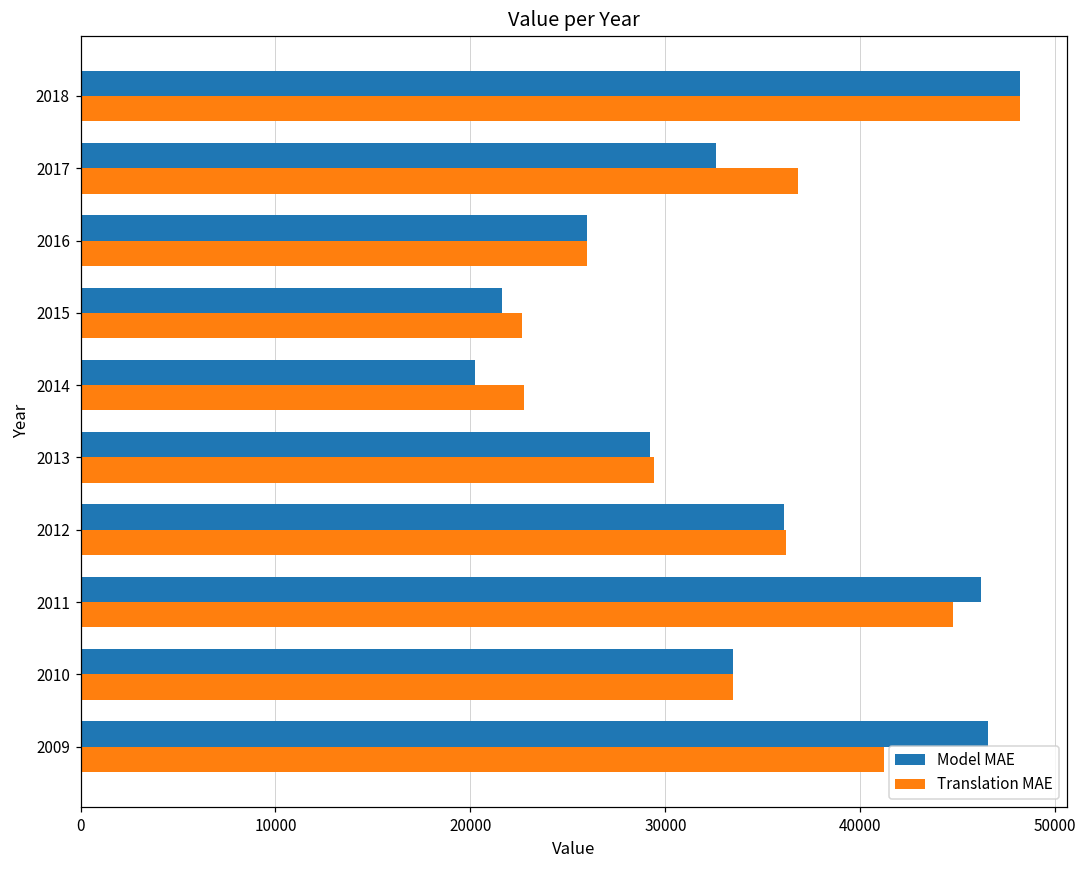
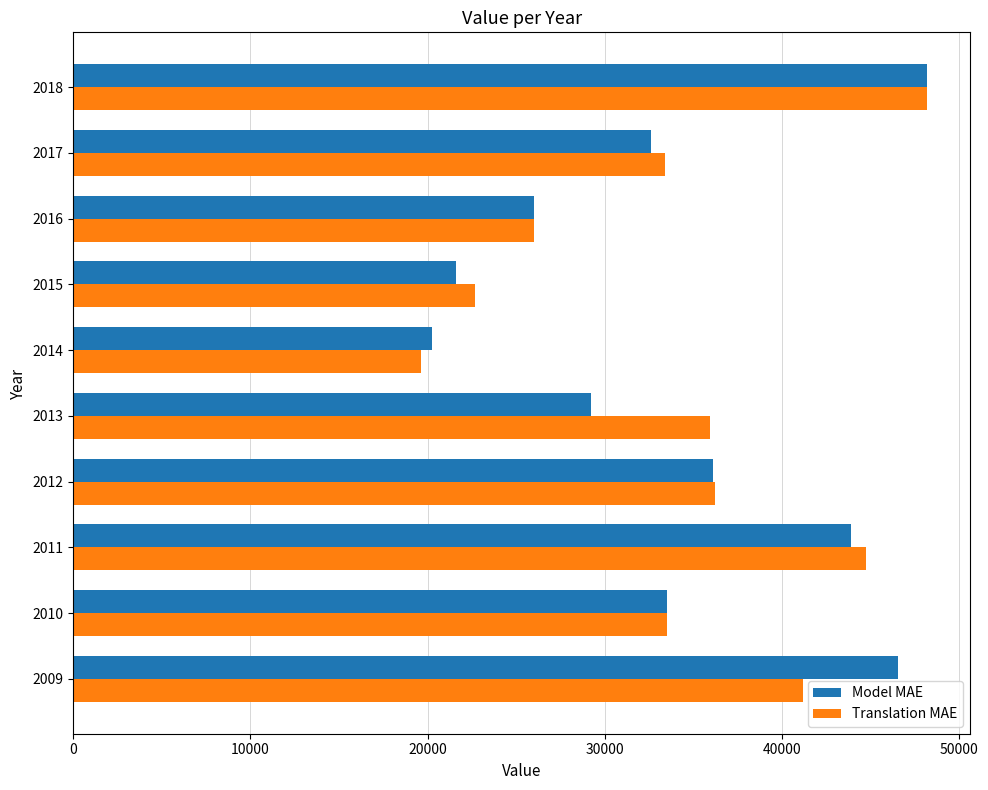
  {
    "Model MAE": {
      "2018": 48200,
      "2017": 32600,
      "2016": 26000,
      "2015": 21600,
      "2014": 20200,
      "2013": 29200,
      "2012": 36100,
-     "2011": 46200,
+     "2011": 43900,
      "2010": 33500,
      "2009": 46600
    },
    "Translation MAE": {
      "2018": 48200,
-     "2017": 36800,
+     "2017": 33400,
      "2016": 26000,
      "2015": 22700,
-     "2014": 22800,
-     "2013": 29400,
+     "2014": 19600,
+     "2013": 35900,
      "2012": 36200,
      "2011": 44800,
      "2010": 33500,
      "2009": 41200
    }
  }
